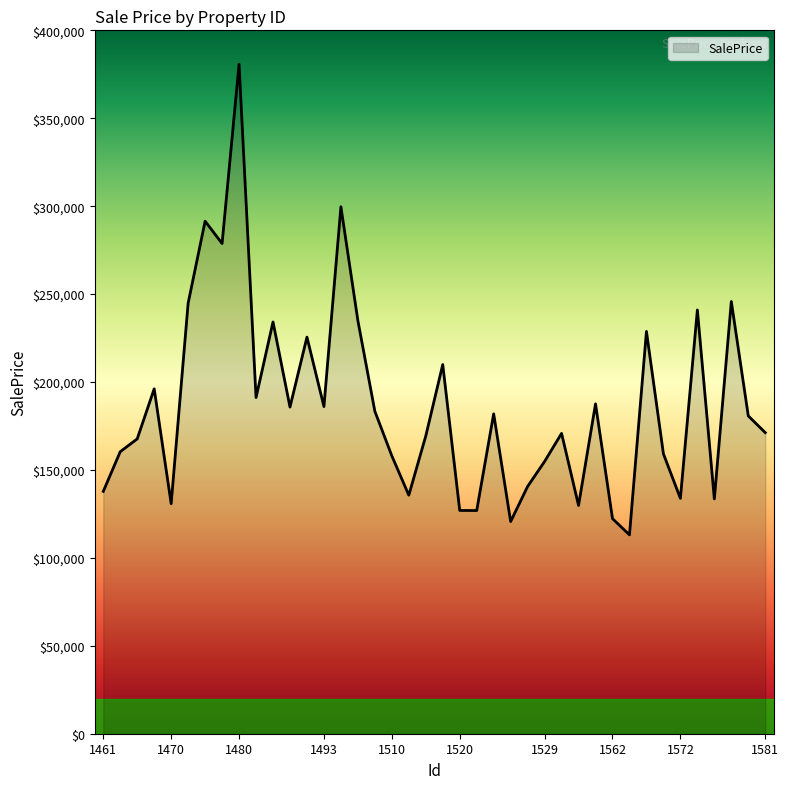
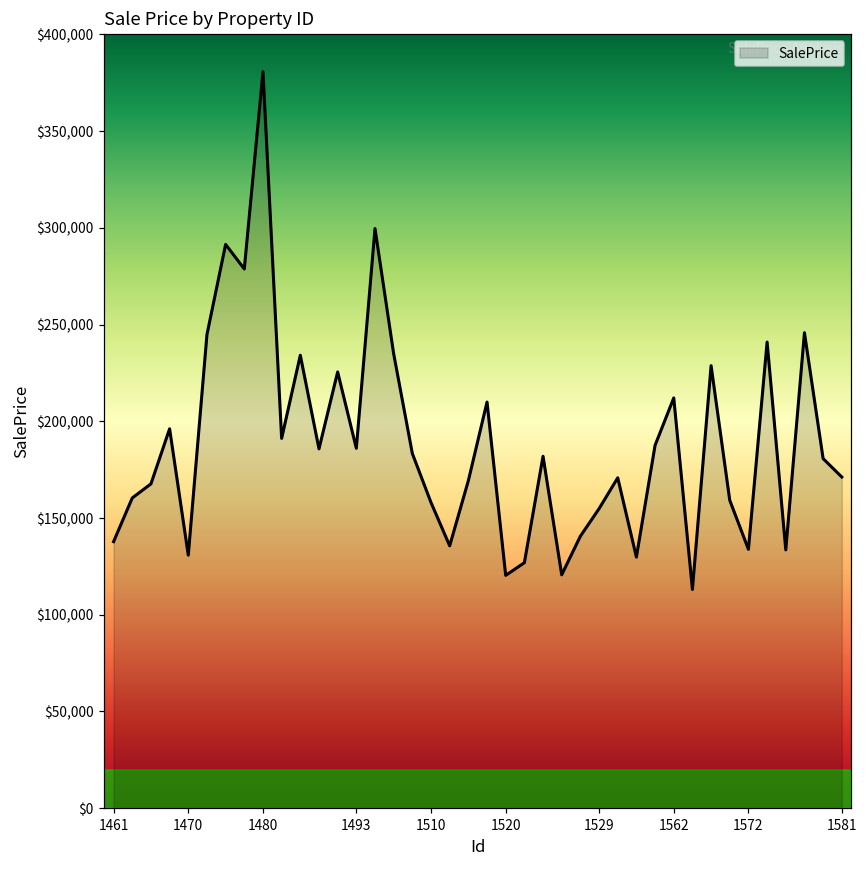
  {
    "1461": "$138,000",
    "1470": "$131,000",
    "1480": "$381,000",
    "1493": "$186,000",
    "1510": "$158,000",
-   "1520": "$127,000",
+   "1520": "$120,000",
    "1529": "$155,000",
-   "1562": "$122,000",
+   "1562": "$212,000",
    "1572": "$134,000",
    "1581": "$171,000"
  }
